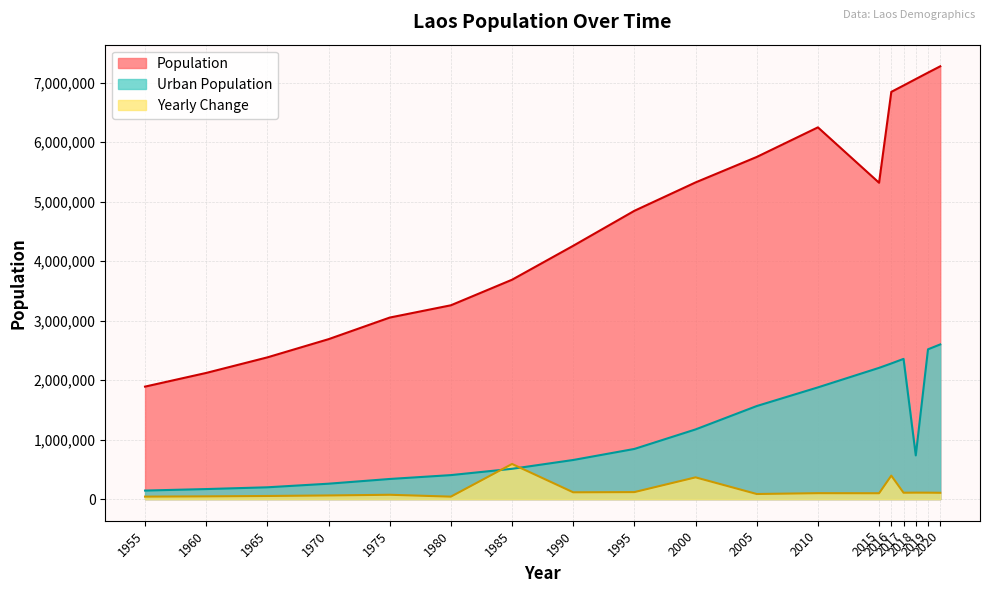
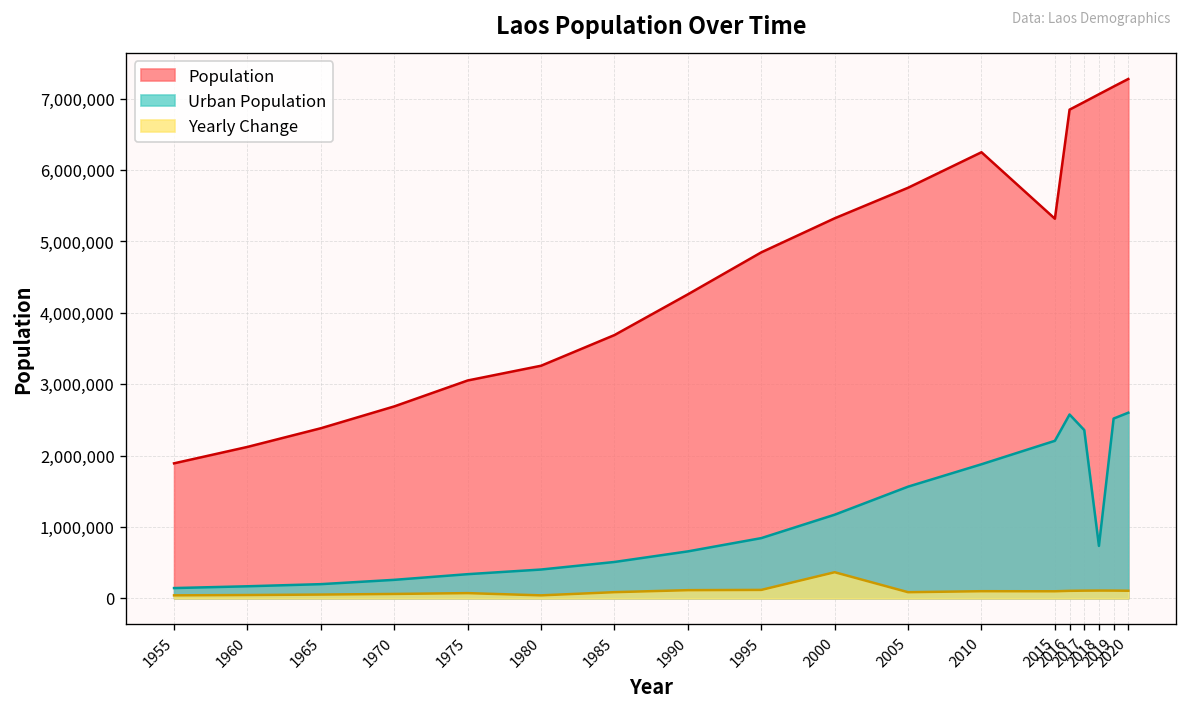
  {
    "Population": {
      "1955": "1,900,000",
      "1960": "2,100,000",
      "1965": "2,400,000",
      "1970": "2,700,000",
      "1975": "3,100,000",
      "1980": "3,300,000",
      "1985": "3,700,000",
      "1990": "4,300,000",
      "1995": "4,800,000",
      "2000": "5,300,000",
      "2005": "5,800,000",
      "2010": "6,200,000",
      "2015": "5,300,000",
      "2016": "6,800,000",
      "2017": "7,000,000",
      "2018": "7,100,000",
      "2019": "7,200,000",
      "2020": "7,300,000"
    },
    "Urban Population": {
      "1955": "100,000",
      "1960": "200,000",
      "1965": "200,000",
      "1970": "300,000",
      "1975": "300,000",
      "1980": "400,000",
      "1985": "500,000",
      "1990": "700,000",
      "1995": "800,000",
      "2000": "1,200,000",
      "2005": "1,600,000",
      "2010": "1,900,000",
      "2015": "2,200,000",
-     "2016": "2,300,000",
+     "2016": "2,600,000",
      "2017": "2,400,000",
      "2018": "700,000",
      "2019": "2,500,000",
      "2020": "2,600,000"
    },
    "Yearly Change": {
      "1955": "0",
      "1960": "0",
      "1965": "100,000",
      "1970": "100,000",
      "1975": "100,000",
      "1980": "0",
-     "1985": "600,000",
+     "1985": "100,000",
      "1990": "100,000",
      "1995": "100,000",
      "2000": "400,000",
      "2005": "100,000",
      "2010": "100,000",
      "2015": "100,000",
-     "2016": "400,000",
+     "2016": "100,000",
      "2017": "100,000",
      "2018": "100,000",
      "2019": "100,000",
      "2020": "100,000"
    }
  }
